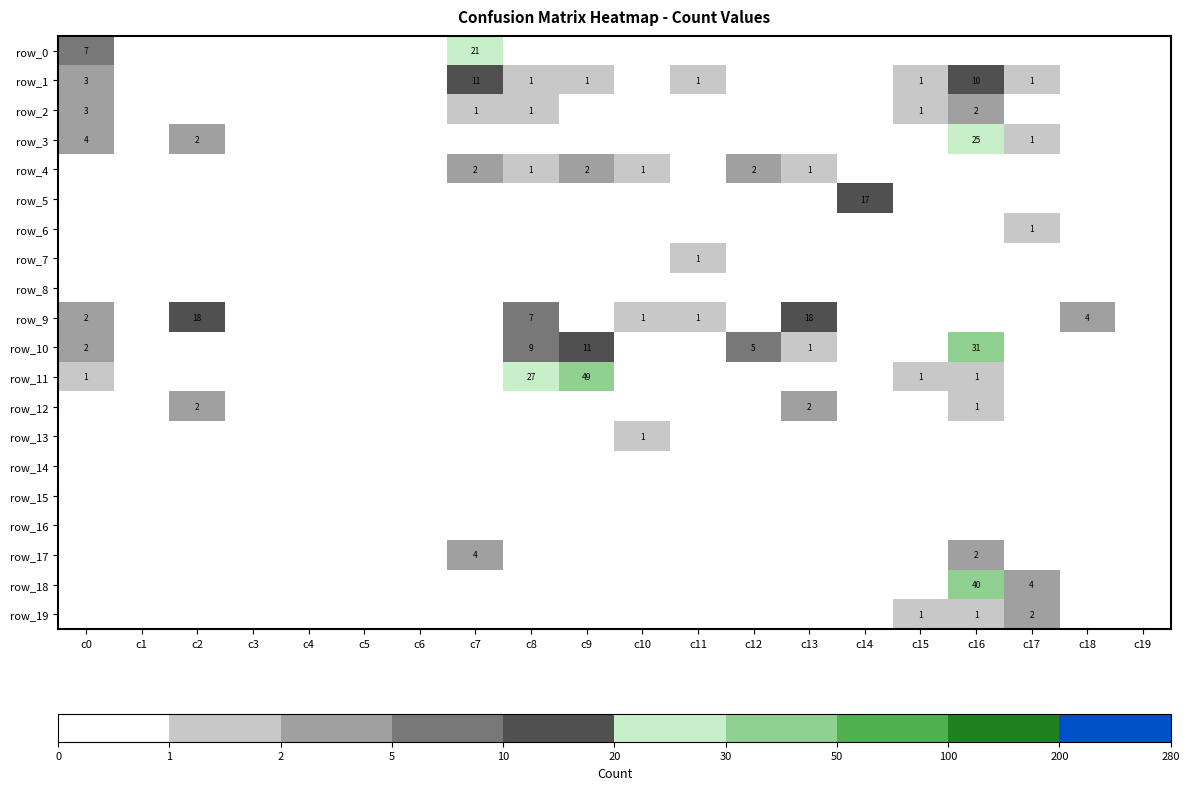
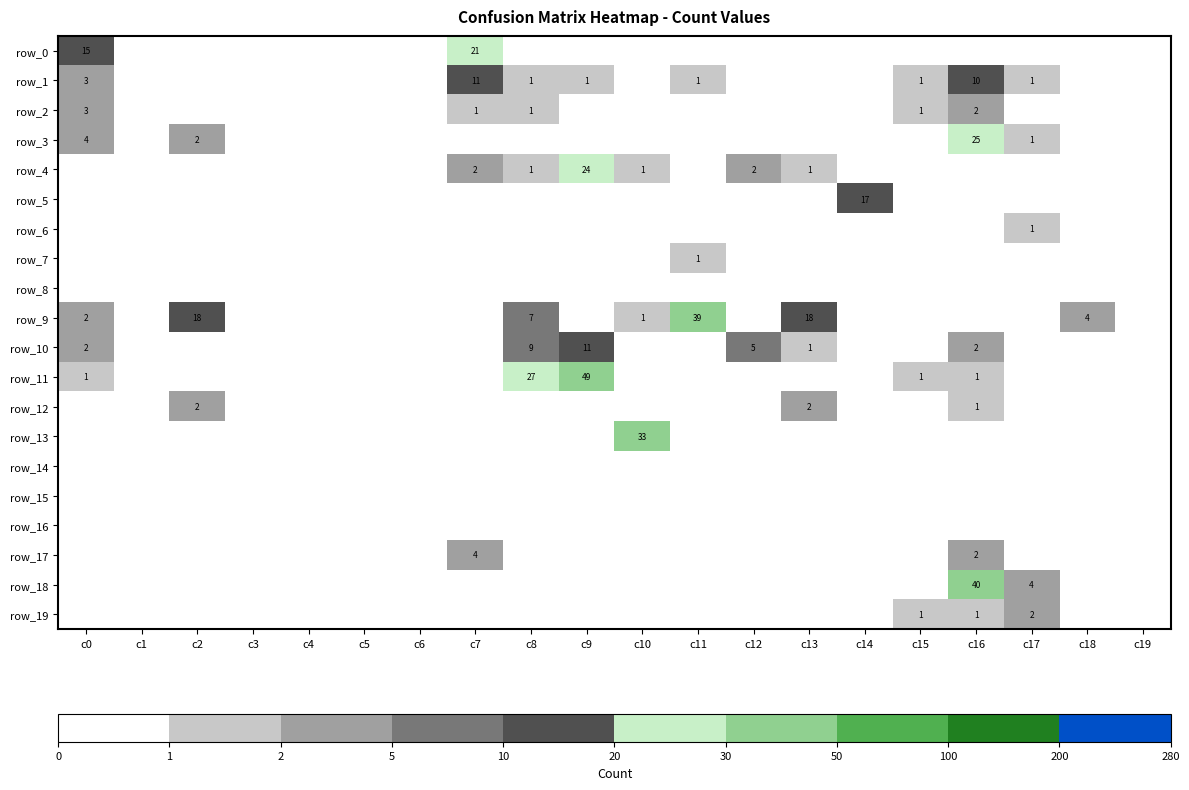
  {
    "row_0": {
-     "c0": 7,
+     "c0": 15,
      "c7": 21
    },
    "row_1": {
      "c0": 3,
      "c7": 11,
      "c8": 1,
      "c9": 1,
      "c11": 1,
      "c15": 1,
      "c16": 10,
      "c17": 1
    },
    "row_2": {
      "c0": 3,
      "c7": 1,
      "c8": 1,
      "c15": 1,
      "c16": 2
    },
    "row_3": {
      "c0": 4,
      "c2": 2,
      "c16": 25,
      "c17": 1
    },
    "row_4": {
      "c7": 2,
      "c8": 1,
-     "c9": 2,
+     "c9": 24,
      "c10": 1,
      "c12": 2,
      "c13": 1
    },
    "row_5": {
      "c14": 17
    },
    "row_6": {
      "c17": 1
    },
    "row_7": {
      "c11": 1
    },
    "row_9": {
      "c0": 2,
      "c2": 18,
      "c8": 7,
      "c10": 1,
-     "c11": 1,
+     "c11": 39,
      "c13": 18,
      "c18": 4
    },
    "row_10": {
      "c0": 2,
      "c8": 9,
      "c9": 11,
      "c12": 5,
      "c13": 1,
-     "c16": 31
+     "c16": 2
    },
    "row_11": {
      "c0": 1,
      "c8": 27,
      "c9": 49,
      "c15": 1,
      "c16": 1
    },
    "row_12": {
      "c2": 2,
      "c13": 2,
      "c16": 1
    },
    "row_13": {
-     "c10": 1
+     "c10": 33
    },
    "row_17": {
      "c7": 4,
      "c16": 2
    },
    "row_18": {
      "c16": 40,
      "c17": 4
    },
    "row_19": {
      "c15": 1,
      "c16": 1,
      "c17": 2
    }
  }
